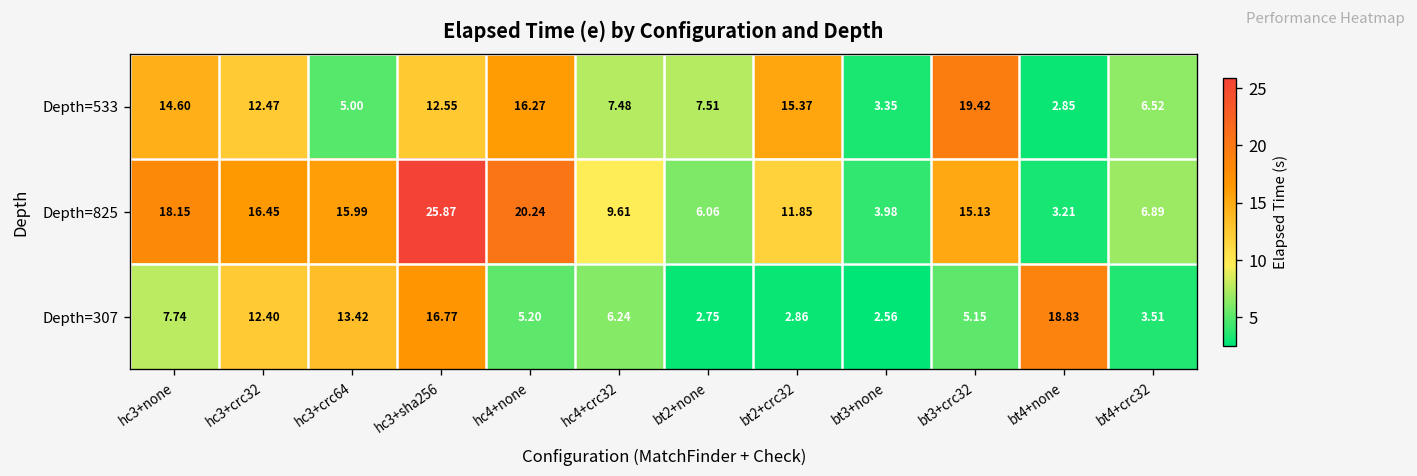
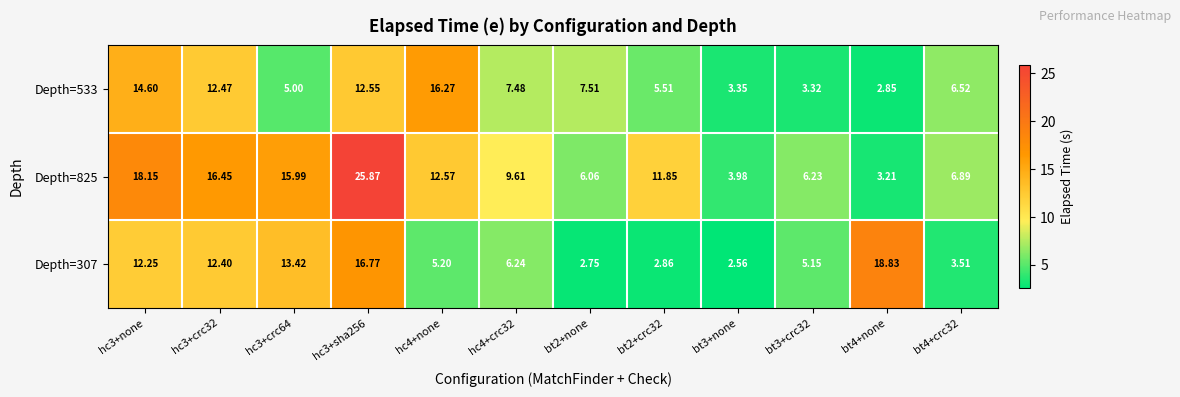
  {
    "Depth=533": {
      "hc3+none": 14.60,
      "hc3+crc32": 12.47,
      "hc3+crc64": 5.00,
      "hc3+sha256": 12.55,
      "hc4+none": 16.27,
      "hc4+crc32": 7.48,
      "bt2+none": 7.51,
-     "bt2+crc32": 15.37,
+     "bt2+crc32": 5.51,
      "bt3+none": 3.35,
-     "bt3+crc32": 19.42,
+     "bt3+crc32": 3.32,
      "bt4+none": 2.85,
      "bt4+crc32": 6.52
    },
    "Depth=825": {
      "hc3+none": 18.15,
      "hc3+crc32": 16.45,
      "hc3+crc64": 15.99,
      "hc3+sha256": 25.87,
-     "hc4+none": 20.24,
+     "hc4+none": 12.57,
      "hc4+crc32": 9.61,
      "bt2+none": 6.06,
      "bt2+crc32": 11.85,
      "bt3+none": 3.98,
-     "bt3+crc32": 15.13,
+     "bt3+crc32": 6.23,
      "bt4+none": 3.21,
      "bt4+crc32": 6.89
    },
    "Depth=307": {
-     "hc3+none": 7.74,
+     "hc3+none": 12.25,
      "hc3+crc32": 12.40,
      "hc3+crc64": 13.42,
      "hc3+sha256": 16.77,
      "hc4+none": 5.20,
      "hc4+crc32": 6.24,
      "bt2+none": 2.75,
      "bt2+crc32": 2.86,
      "bt3+none": 2.56,
      "bt3+crc32": 5.15,
      "bt4+none": 18.83,
      "bt4+crc32": 3.51
    }
  }
